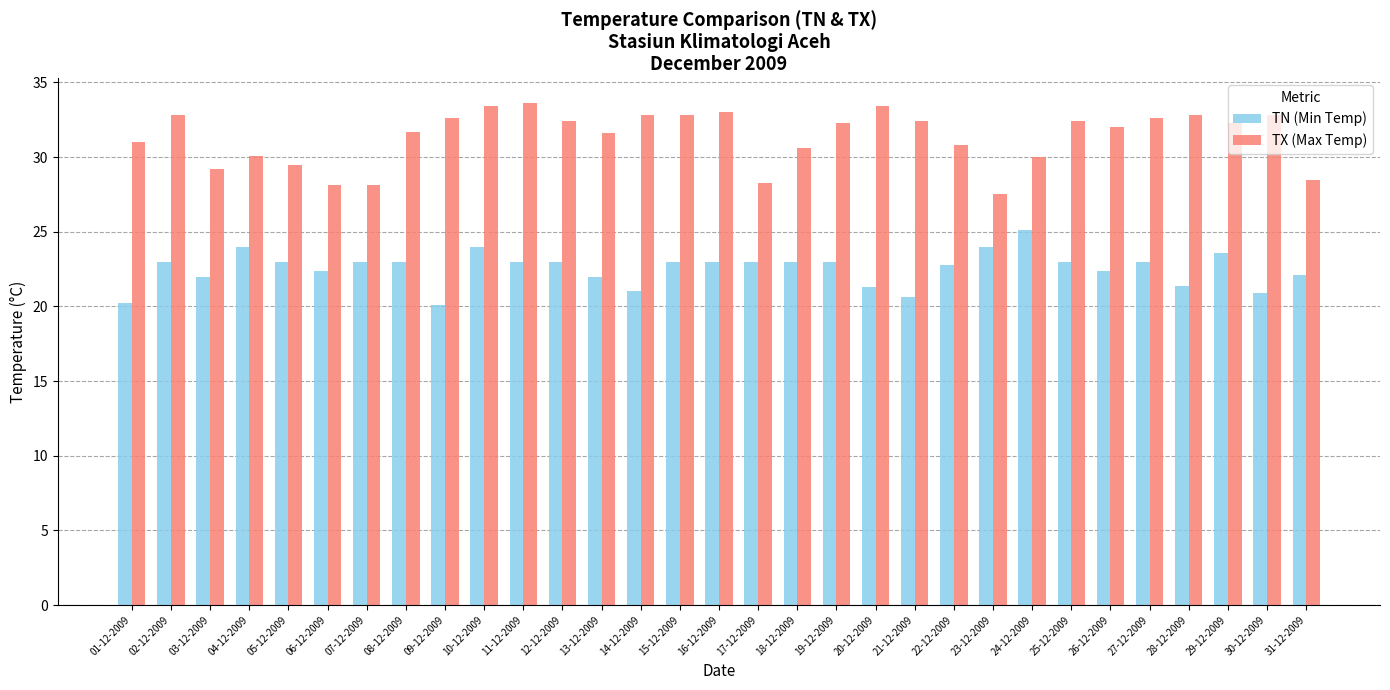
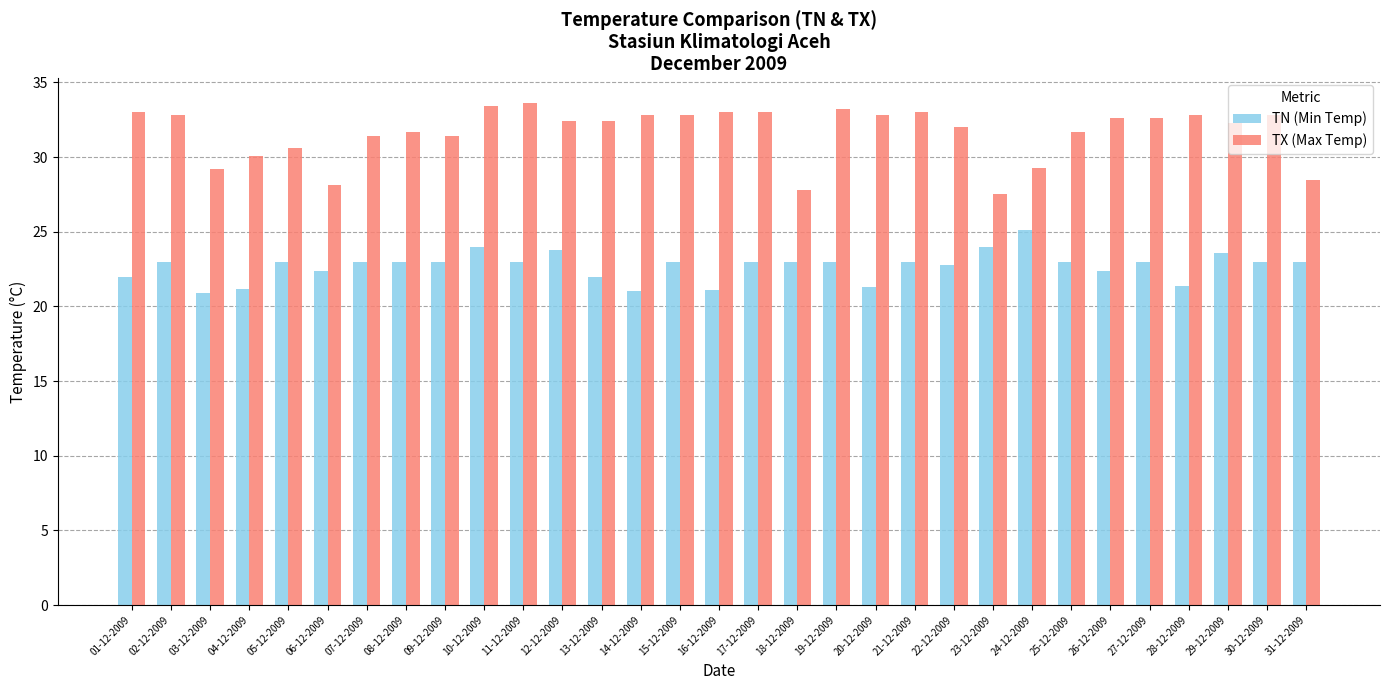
  {
    "TN (Min Temp)": {
-     "01-12-2009": 20.2,
+     "01-12-2009": 22.0,
      "02-12-2009": 23.0,
-     "03-12-2009": 22.0,
-     "04-12-2009": 24.0,
+     "03-12-2009": 20.9,
+     "04-12-2009": 21.2,
      "05-12-2009": 23.0,
      "06-12-2009": 22.4,
      "07-12-2009": 23.0,
      "08-12-2009": 23.0,
-     "09-12-2009": 20.1,
+     "09-12-2009": 23.0,
      "10-12-2009": 24.0,
      "11-12-2009": 23.0,
-     "12-12-2009": 23.0,
+     "12-12-2009": 23.8,
      "13-12-2009": 22.0,
      "14-12-2009": 21.0,
      "15-12-2009": 23.0,
-     "16-12-2009": 23.0,
+     "16-12-2009": 21.1,
      "17-12-2009": 23.0,
      "18-12-2009": 23.0,
      "19-12-2009": 23.0,
      "20-12-2009": 21.3,
-     "21-12-2009": 20.6,
+     "21-12-2009": 23.0,
      "22-12-2009": 22.8,
      "23-12-2009": 24.0,
      "24-12-2009": 25.1,
      "25-12-2009": 23.0,
      "26-12-2009": 22.4,
      "27-12-2009": 23.0,
      "28-12-2009": 21.4,
      "29-12-2009": 23.6,
-     "30-12-2009": 20.9,
-     "31-12-2009": 22.1
+     "30-12-2009": 23.0,
+     "31-12-2009": 23.0
    },
    "TX (Max Temp)": {
-     "01-12-2009": 31,
+     "01-12-2009": 33,
      "02-12-2009": 32.8,
      "03-12-2009": 29.2,
      "04-12-2009": 30.1,
-     "05-12-2009": 29.5,
+     "05-12-2009": 30.6,
      "06-12-2009": 28.1,
-     "07-12-2009": 28.1,
+     "07-12-2009": 31.4,
      "08-12-2009": 31.7,
-     "09-12-2009": 32.6,
+     "09-12-2009": 31.4,
      "10-12-2009": 33.4,
      "11-12-2009": 33.6,
      "12-12-2009": 32.4,
-     "13-12-2009": 31.6,
+     "13-12-2009": 32.4,
      "14-12-2009": 32.8,
      "15-12-2009": 32.8,
      "16-12-2009": 33.0,
-     "17-12-2009": 28.3,
-     "18-12-2009": 30.6,
-     "19-12-2009": 32.3,
-     "20-12-2009": 33.4,
-     "21-12-2009": 32.4,
-     "22-12-2009": 30.8,
+     "17-12-2009": 33.0,
+     "18-12-2009": 27.8,
+     "19-12-2009": 33.2,
+     "20-12-2009": 32.8,
+     "21-12-2009": 33.0,
+     "22-12-2009": 32.0,
      "23-12-2009": 27.5,
-     "24-12-2009": 30.0,
-     "25-12-2009": 32.4,
-     "26-12-2009": 32.0,
+     "24-12-2009": 29.3,
+     "25-12-2009": 31.7,
+     "26-12-2009": 32.6,
      "27-12-2009": 32.6,
      "28-12-2009": 32.8,
      "31-12-2009": 28.5
    }
  }
